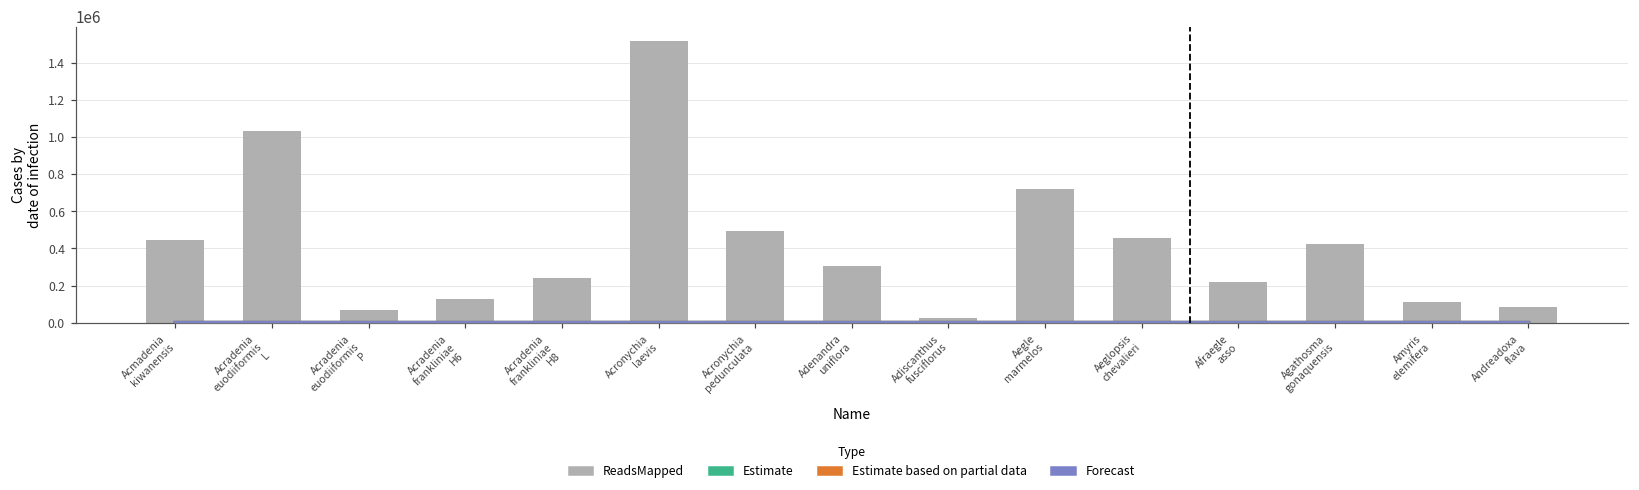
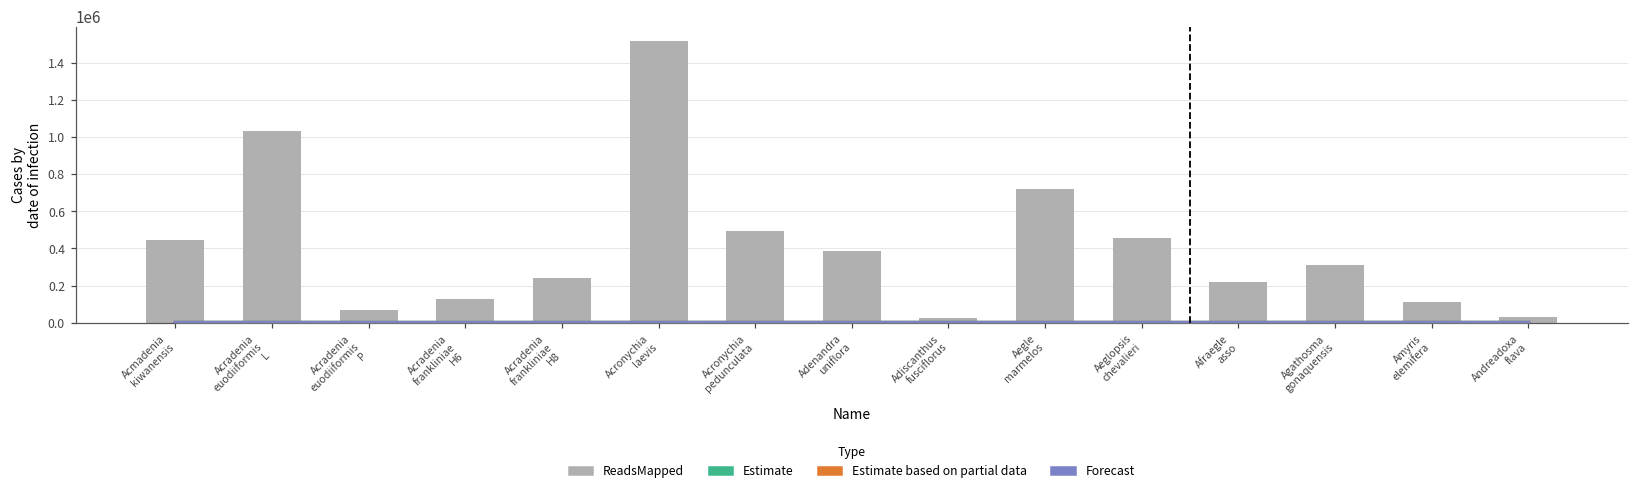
  {
    "ReadsMapped": {
      "Acmadenia kiwanensis": 450000,
      "Acradenia euodiiformis L": 1030000,
      "Acradenia euodiiformis P": 70000,
      "Acradenia frankliniae H6": 130000,
      "Acradenia frankliniae H8": 240000,
      "Acronychia laevis": 1510000,
      "Acronychia pedunculata": 490000,
-     "Adenandra uniflora": 310000,
+     "Adenandra uniflora": 390000,
      "Adiscanthus fusciflorus": 30000,
      "Aegle marmelos": 720000,
      "Aeglopsis chevalieri": 450000,
      "Afraegle asso": 220000,
-     "Agathosma gonaquensis": 420000,
+     "Agathosma gonaquensis": 310000,
      "Amyris elemifera": 110000,
-     "Andreadoxa flava": 80000
+     "Andreadoxa flava": 30000
    },
    "Forecast": {
      "Acmadenia kiwanensis": 0,
      "Acradenia euodiiformis L": 0,
      "Acradenia euodiiformis P": 0,
      "Acradenia frankliniae H6": 0,
      "Acradenia frankliniae H8": 0,
      "Acronychia laevis": 0,
      "Acronychia pedunculata": 0,
      "Adenandra uniflora": 0,
      "Adiscanthus fusciflorus": 0,
      "Aegle marmelos": 0,
      "Aeglopsis chevalieri": 0,
      "Afraegle asso": 0,
      "Agathosma gonaquensis": 0,
      "Amyris elemifera": 0,
      "Andreadoxa flava": 0
    }
  }
